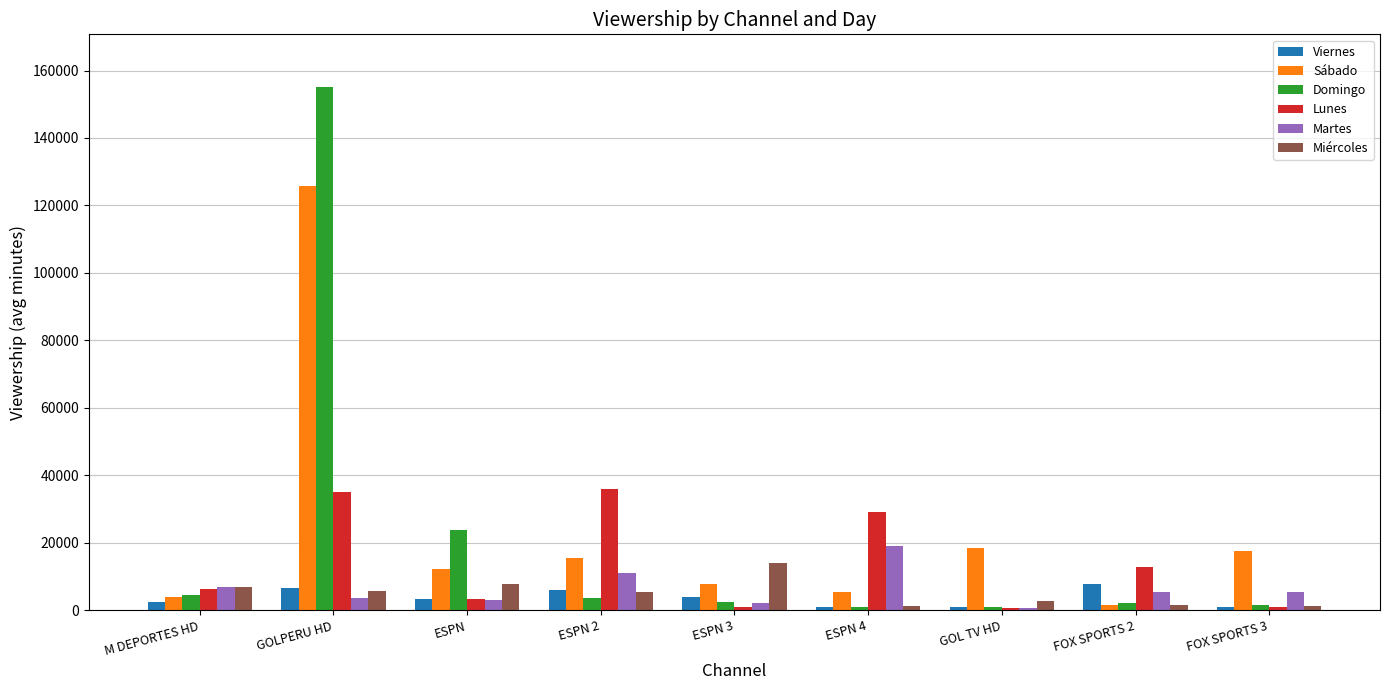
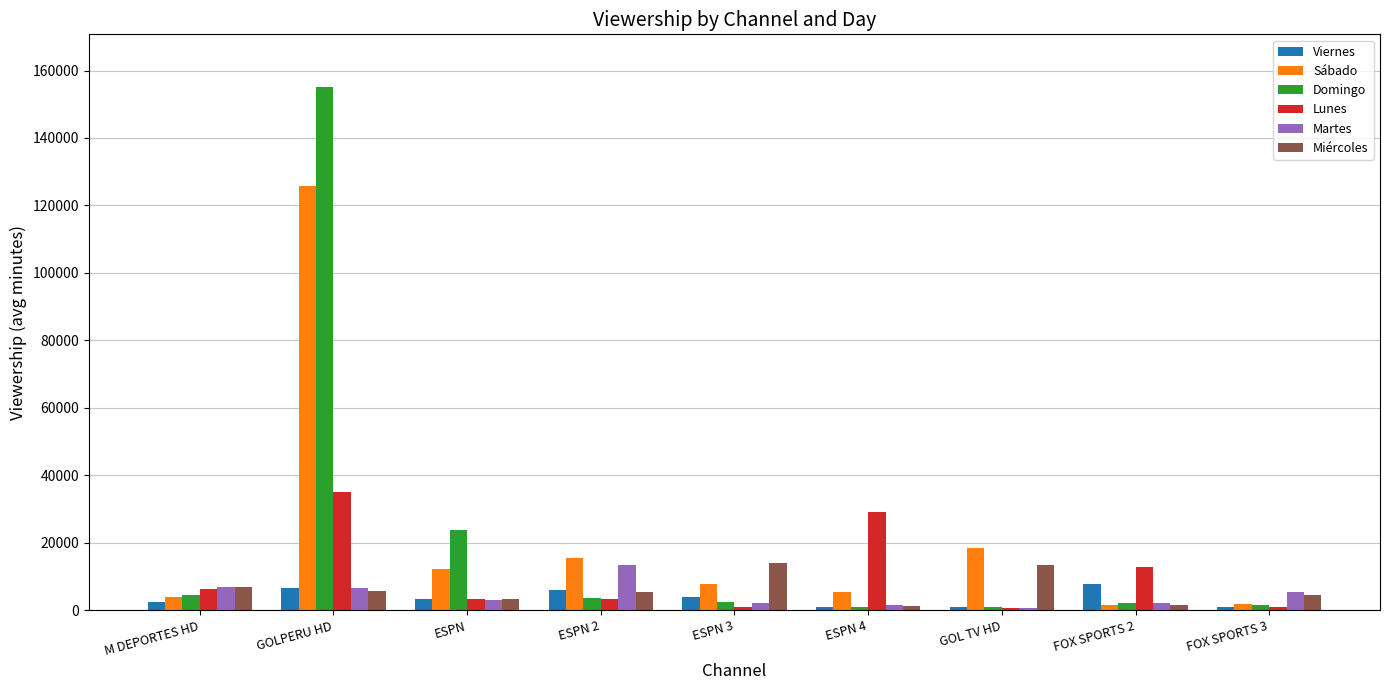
  {
    "Viernes": {
      "M DEPORTES HD": 2000,
      "GOLPERU HD": 6000,
      "ESPN": 3000,
      "ESPN 2": 6000,
      "ESPN 3": 4000,
      "ESPN 4": 1000,
      "GOL TV HD": 1000,
      "FOX SPORTS 2": 8000,
      "FOX SPORTS 3": 1000
    },
    "Sábado": {
      "M DEPORTES HD": 4000,
      "GOLPERU HD": 126000,
      "ESPN": 12000,
      "ESPN 2": 16000,
      "ESPN 3": 8000,
      "ESPN 4": 5000,
      "GOL TV HD": 19000,
      "FOX SPORTS 2": 2000,
-     "FOX SPORTS 3": 18000
+     "FOX SPORTS 3": 2000
    },
    "Domingo": {
      "M DEPORTES HD": 4000,
      "GOLPERU HD": 155000,
      "ESPN": 24000,
      "ESPN 2": 4000,
      "ESPN 3": 2000,
      "ESPN 4": 1000,
      "GOL TV HD": 1000,
      "FOX SPORTS 2": 2000,
      "FOX SPORTS 3": 2000
    },
    "Lunes": {
      "M DEPORTES HD": 6000,
      "GOLPERU HD": 35000,
      "ESPN": 3000,
-     "ESPN 2": 36000,
+     "ESPN 2": 3000,
      "ESPN 3": 1000,
      "ESPN 4": 29000,
      "FOX SPORTS 2": 13000,
      "FOX SPORTS 3": 1000
    },
    "Martes": {
      "M DEPORTES HD": 7000,
-     "GOLPERU HD": 4000,
+     "GOLPERU HD": 6000,
      "ESPN": 3000,
-     "ESPN 2": 11000,
+     "ESPN 2": 13000,
      "ESPN 3": 2000,
-     "ESPN 4": 19000,
-     "FOX SPORTS 2": 5000,
+     "ESPN 4": 1000,
+     "FOX SPORTS 2": 2000,
      "FOX SPORTS 3": 5000
    },
    "Miércoles": {
      "M DEPORTES HD": 7000,
      "GOLPERU HD": 6000,
-     "ESPN": 8000,
+     "ESPN": 3000,
      "ESPN 2": 5000,
      "ESPN 3": 14000,
      "ESPN 4": 1000,
-     "GOL TV HD": 3000,
+     "GOL TV HD": 13000,
      "FOX SPORTS 2": 2000,
-     "FOX SPORTS 3": 1000
+     "FOX SPORTS 3": 4000
    }
  }
